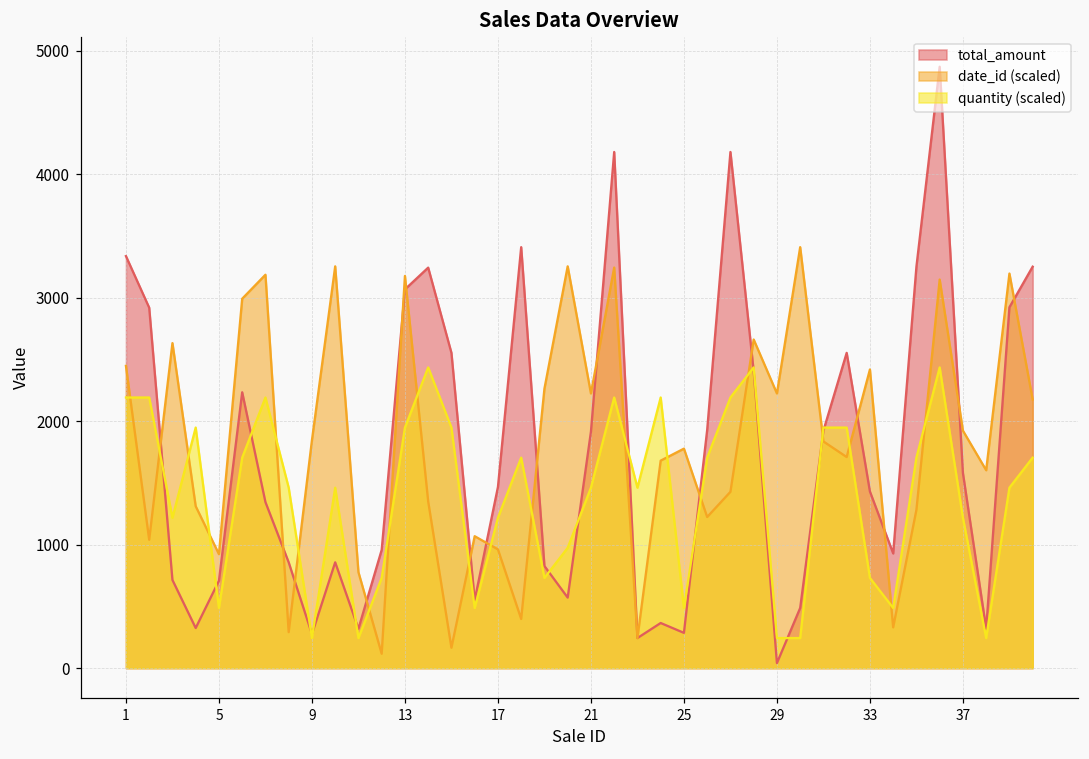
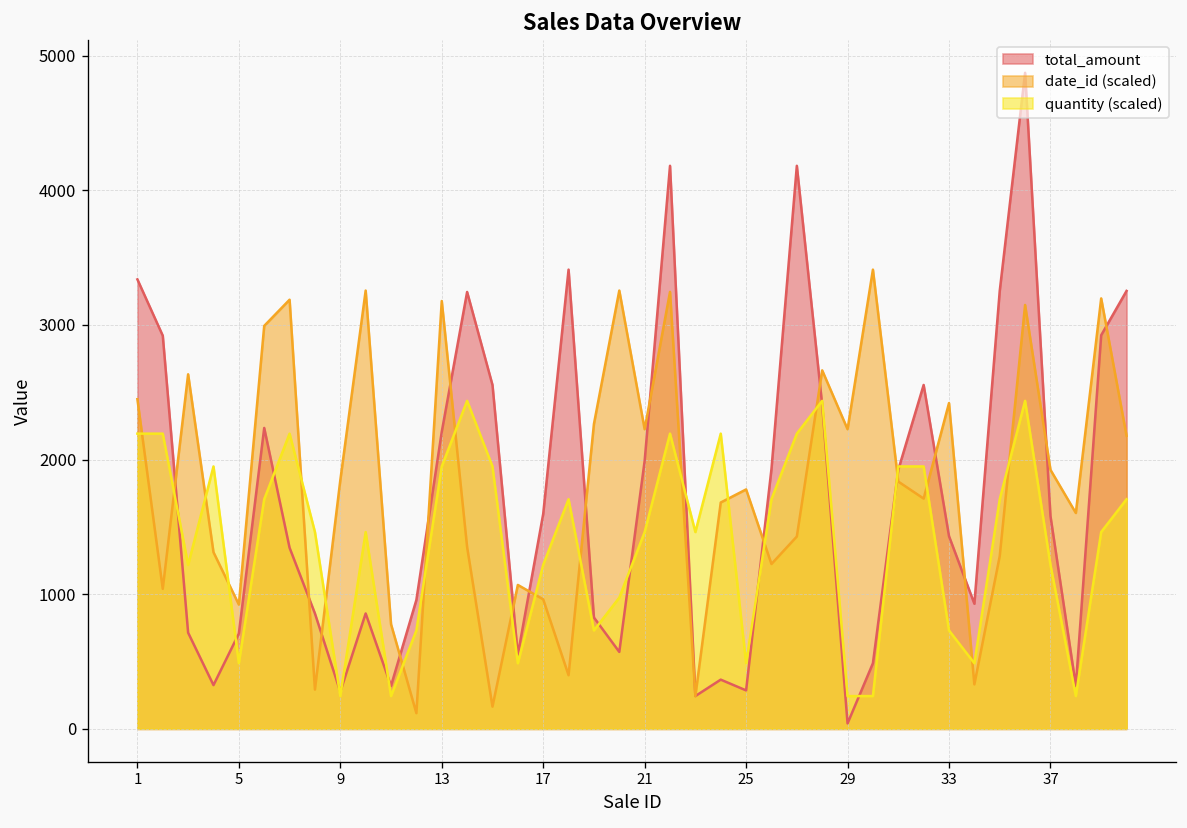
  {
    "total_amount": {
      "1": 3340,
      "5": 710,
      "9": 280,
-     "13": 3070,
-     "17": 1470,
-     "21": 1920,
+     "13": 2210,
+     "17": 1600,
+     "21": 1990,
      "25": 290,
      "29": 40,
      "33": 1430,
      "37": 1580
    }
  }
